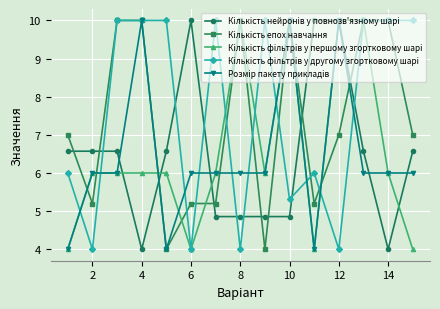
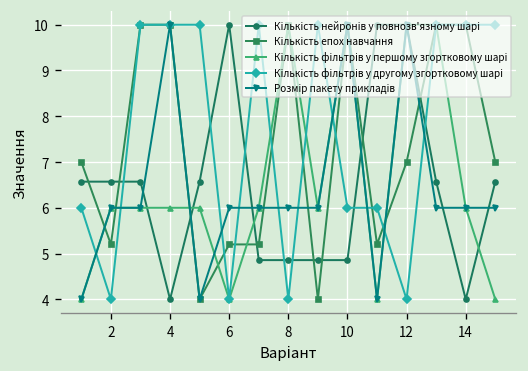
  {
    "Кількість фільтрів у другому згортковому шарі": {
      "2": 4.0,
      "8": 4.0,
-     "10": 5.3,
+     "10": 6.0,
      "12": 4.0
    }
  }
